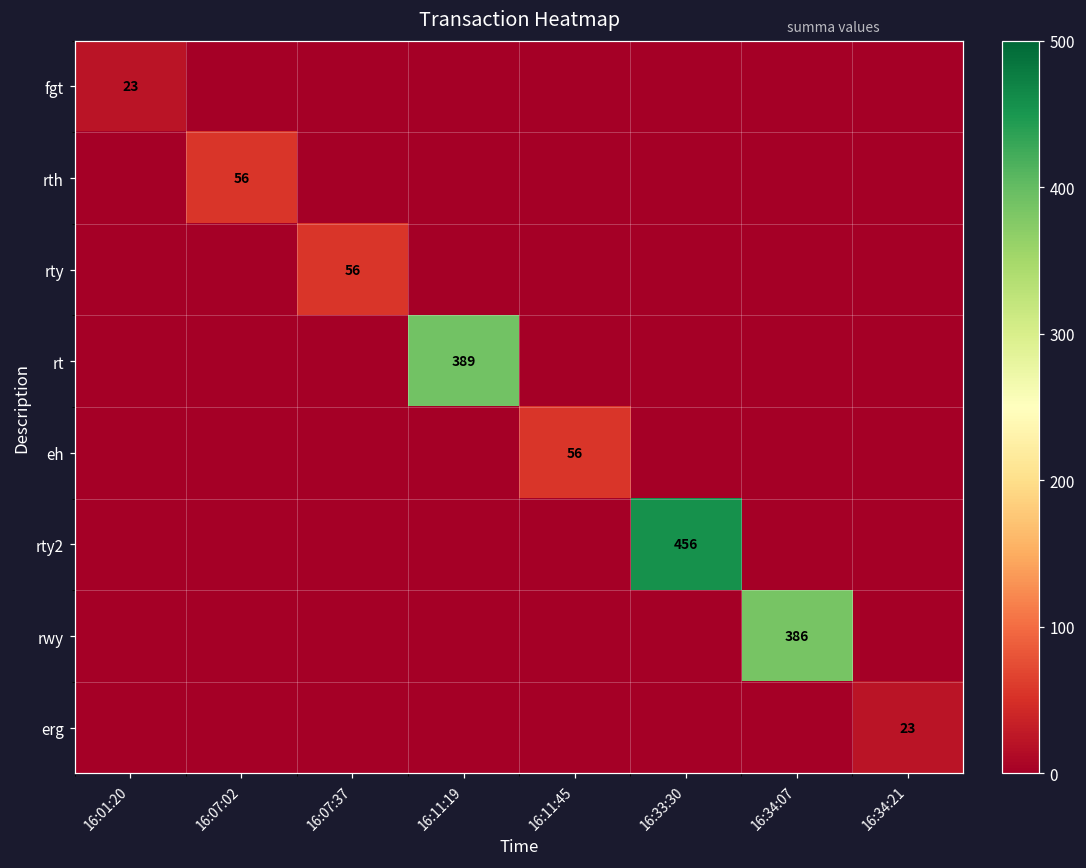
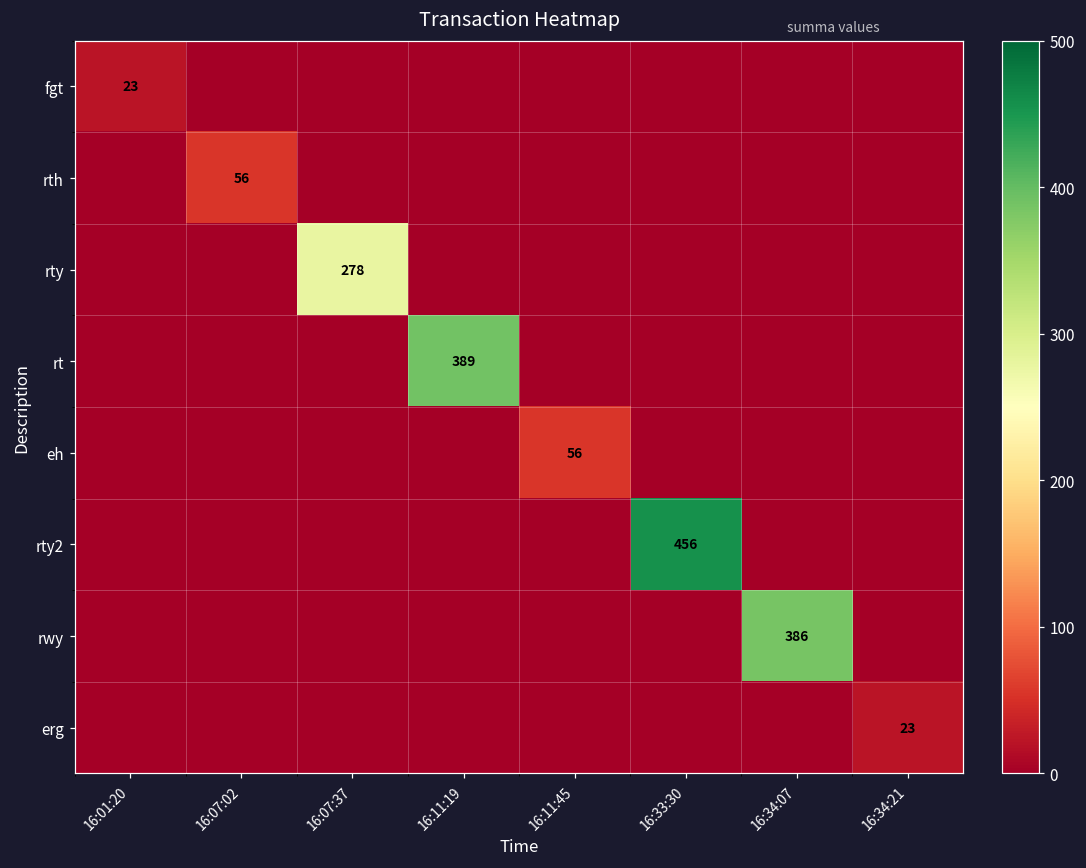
  {
    "fgt": {
      "16:01:20": 23
    },
    "rth": {
      "16:07:02": 56
    },
    "rty": {
-     "16:07:37": 56
+     "16:07:37": 278
    },
    "rt": {
      "16:11:19": 389
    },
    "eh": {
      "16:11:45": 56
    },
    "rty2": {
      "16:33:30": 456
    },
    "rwy": {
      "16:34:07": 386
    },
    "erg": {
      "16:34:21": 23
    }
  }
